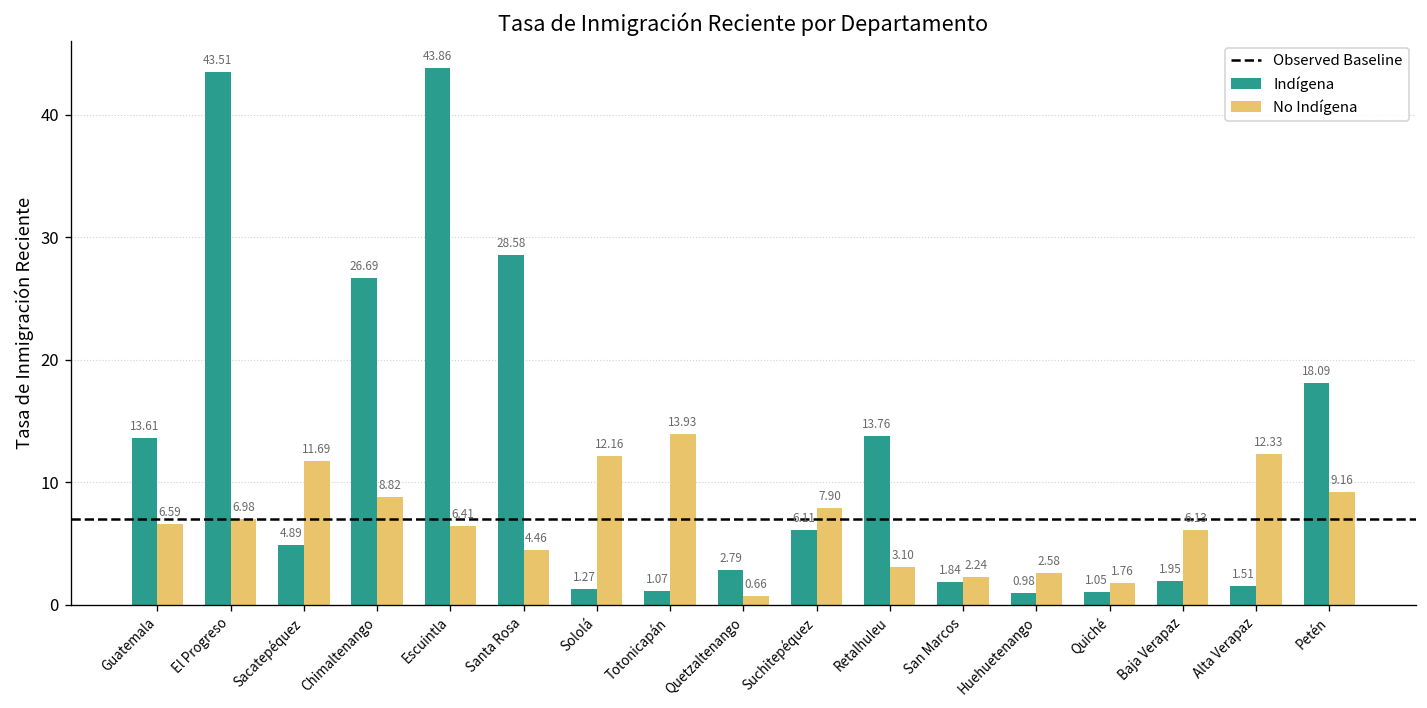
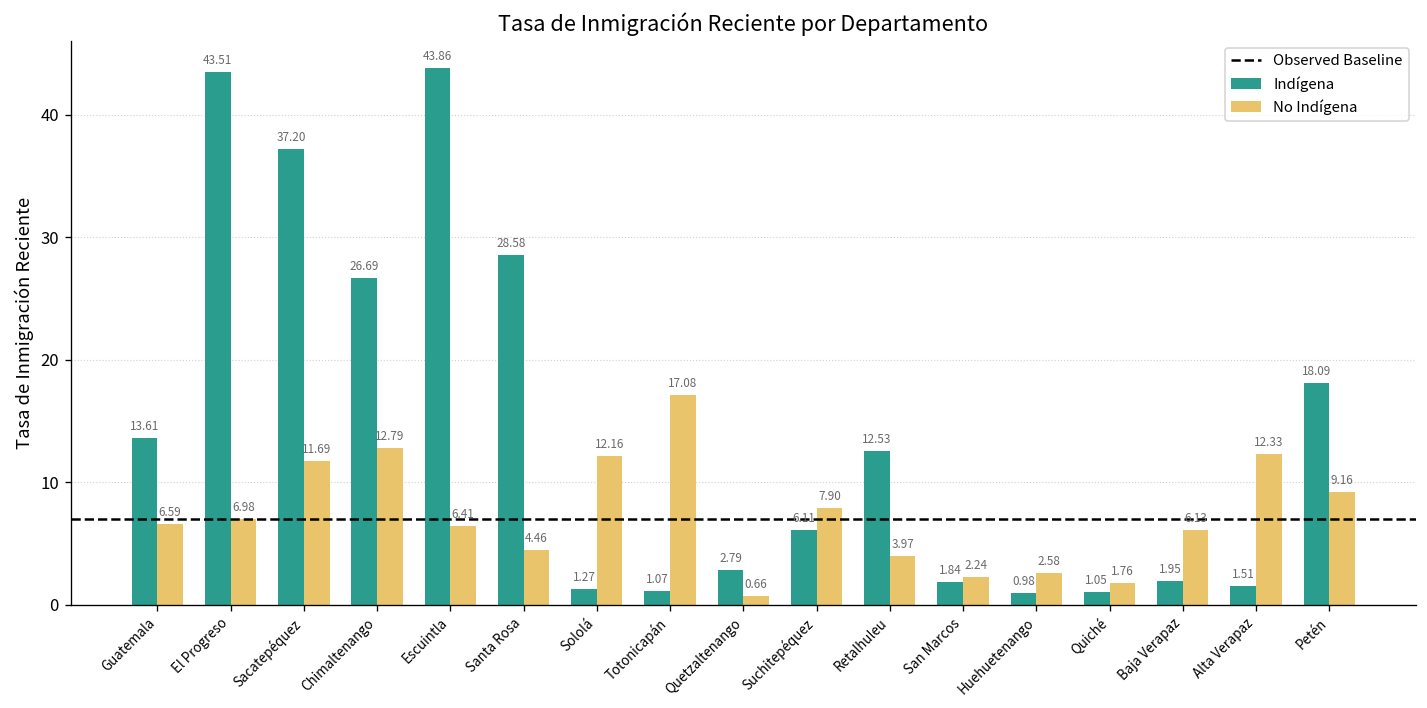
  {
    "Indígena": {
      "Guatemala": 13.61,
      "El Progreso": 43.51,
-     "Sacatepéquez": 4.89,
+     "Sacatepéquez": 37.20,
      "Chimaltenango": 26.69,
      "Escuintla": 43.86,
      "Santa Rosa": 28.58,
      "Sololá": 1.27,
      "Totonicapán": 1.07,
      "Quetzaltenango": 2.79,
      "Suchitepéquez": 6.11,
-     "Retalhuleu": 13.76,
+     "Retalhuleu": 12.53,
      "San Marcos": 1.84,
      "Huehuetenango": 0.98,
      "Quiché": 1.05,
      "Baja Verapaz": 1.95,
      "Alta Verapaz": 1.51,
      "Petén": 18.09
    },
    "No Indígena": {
      "Guatemala": 6.59,
      "El Progreso": 6.98,
      "Sacatepéquez": 11.69,
-     "Chimaltenango": 8.82,
+     "Chimaltenango": 12.79,
      "Escuintla": 6.41,
      "Santa Rosa": 4.46,
      "Sololá": 12.16,
-     "Totonicapán": 13.93,
+     "Totonicapán": 17.08,
      "Quetzaltenango": 0.66,
      "Suchitepéquez": 7.90,
-     "Retalhuleu": 3.10,
+     "Retalhuleu": 3.97,
      "San Marcos": 2.24,
      "Huehuetenango": 2.58,
      "Quiché": 1.76,
      "Baja Verapaz": 6.13,
      "Alta Verapaz": 12.33,
      "Petén": 9.16
    }
  }
